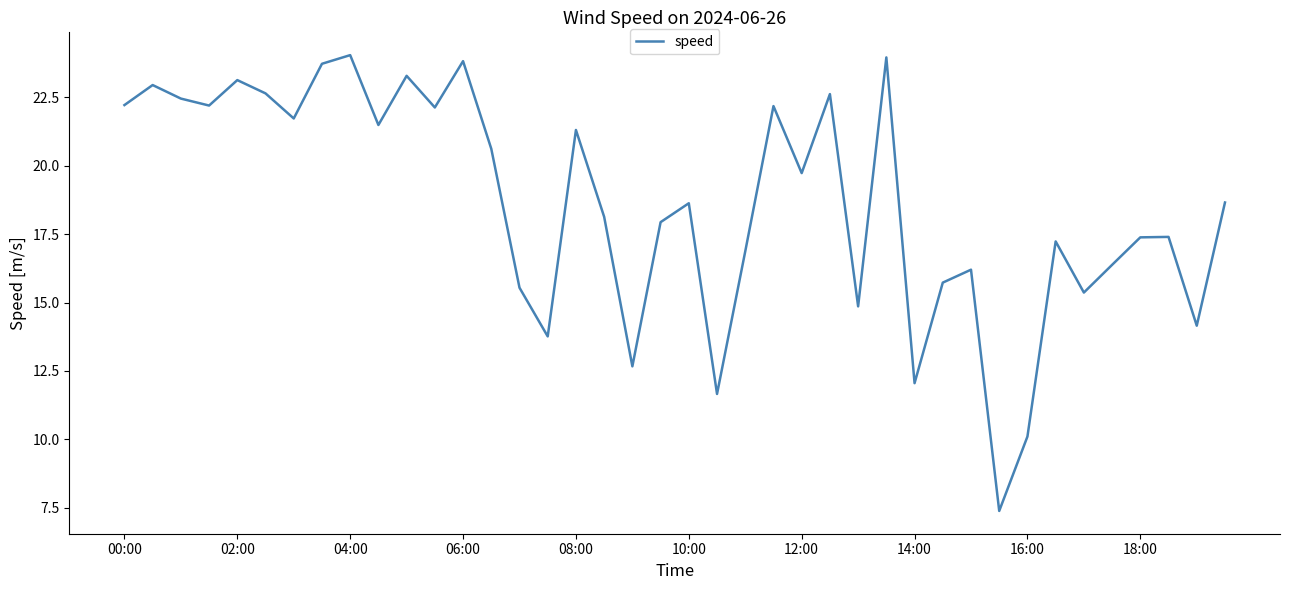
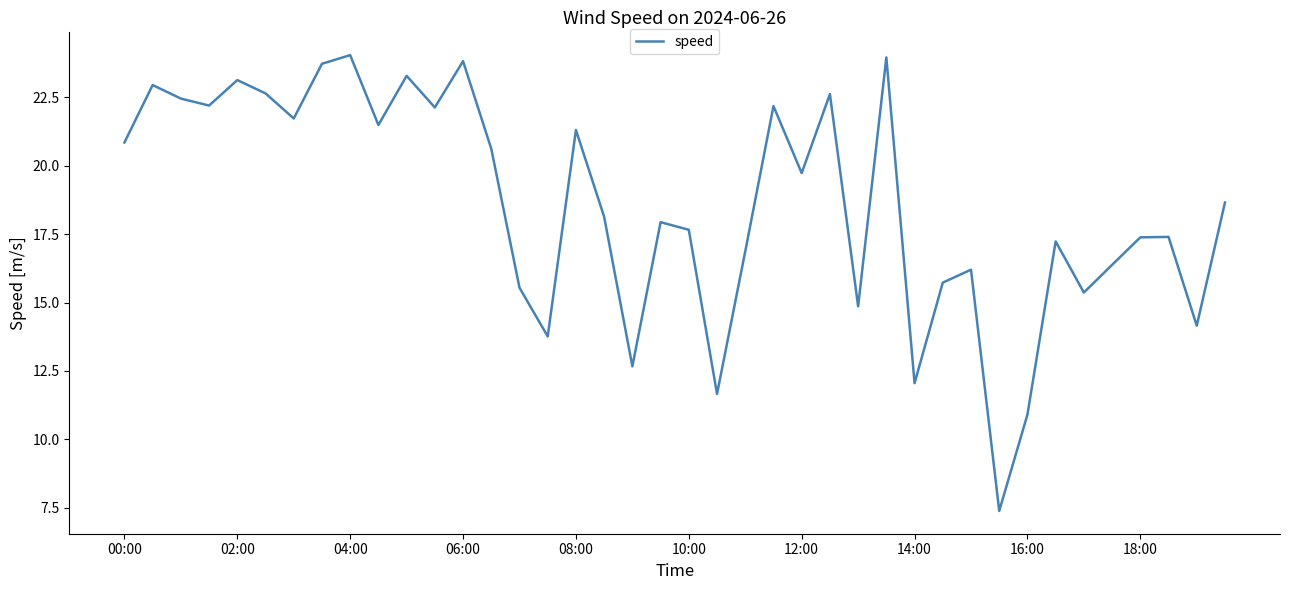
  {
-   "00:00": 22.2,
+   "00:00": 20.8,
    "02:00": 23.1,
    "04:00": 24.0,
    "06:00": 23.8,
    "08:00": 21.3,
-   "10:00": 18.6,
+   "10:00": 17.7,
    "12:00": 19.7,
    "14:00": 12.1,
-   "16:00": 10.1,
+   "16:00": 10.9,
    "18:00": 17.4
  }
